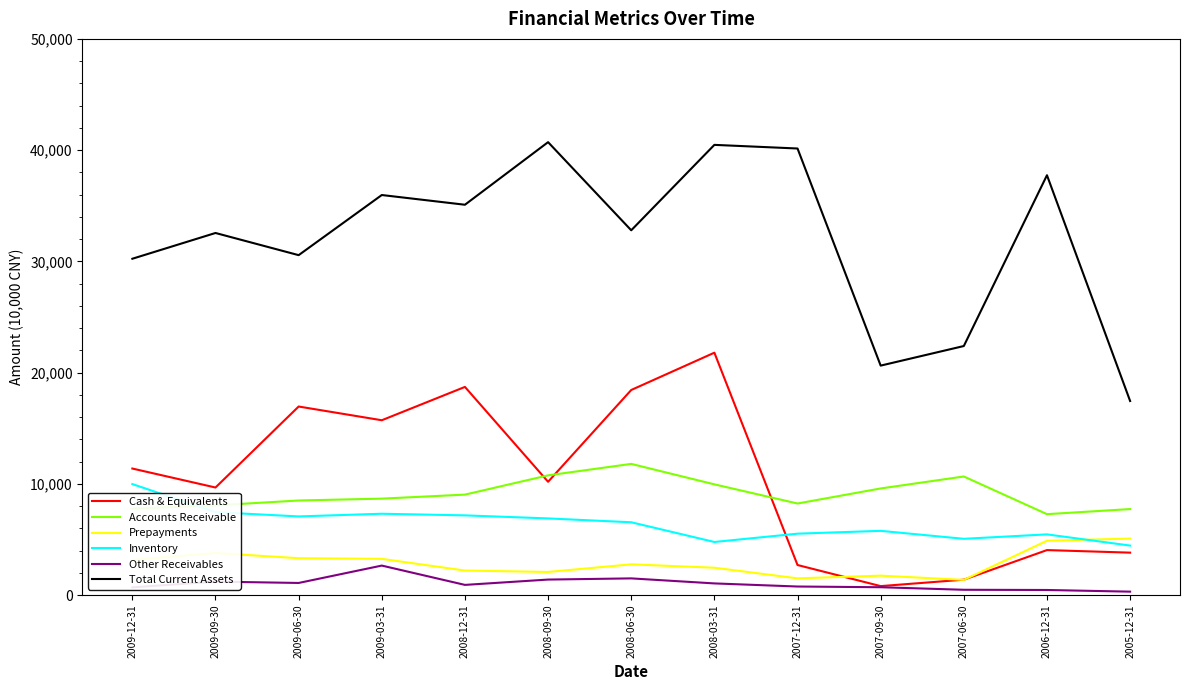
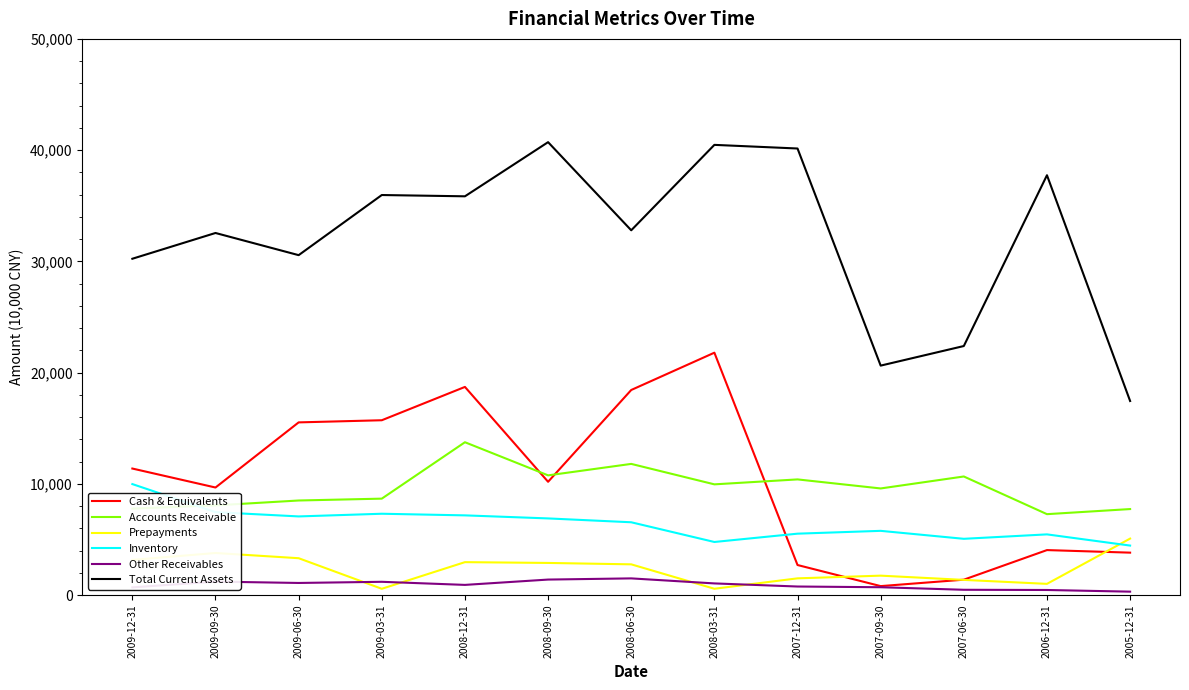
  {
    "Cash & Equivalents": {
      "2009-12-31": "11,400",
      "2009-09-30": "9,700",
-     "2009-06-30": "17,000",
+     "2009-06-30": "15,500",
      "2009-03-31": "15,700",
      "2008-12-31": "18,700",
      "2008-09-30": "10,200",
      "2008-06-30": "18,400",
      "2008-03-31": "21,800",
      "2007-12-31": "2,700",
      "2006-12-31": "4,000",
      "2005-12-31": "3,800"
    },
    "Accounts Receivable": {
      "2009-06-30": "8,500",
      "2009-03-31": "8,700",
-     "2008-12-31": "9,000",
+     "2008-12-31": "13,700",
      "2008-09-30": "10,800",
      "2008-06-30": "11,800",
      "2008-03-31": "10,000",
-     "2007-12-31": "8,200",
+     "2007-12-31": "10,400",
      "2007-09-30": "9,600",
      "2007-06-30": "10,700",
      "2006-12-31": "7,300",
      "2005-12-31": "7,700"
    },
    "Prepayments": {
      "2009-06-30": "3,300",
-     "2009-03-31": "3,300",
-     "2008-12-31": "2,200",
-     "2008-09-30": "2,100",
+     "2009-03-31": "600",
+     "2008-12-31": "3,000",
+     "2008-09-30": "2,900",
      "2008-06-30": "2,800",
-     "2008-03-31": "2,500",
+     "2008-03-31": "600",
      "2007-12-31": "1,500",
      "2007-09-30": "1,700",
-     "2006-12-31": "4,900",
+     "2006-12-31": "1,000",
      "2005-12-31": "5,100"
    },
    "Inventory": {
      "2009-12-31": "10,000",
      "2009-06-30": "7,100",
      "2009-03-31": "7,300",
      "2008-12-31": "7,200",
      "2008-09-30": "6,900",
      "2008-06-30": "6,500",
      "2008-03-31": "4,800",
      "2007-12-31": "5,500",
      "2007-09-30": "5,800",
      "2007-06-30": "5,100",
      "2006-12-31": "5,500",
      "2005-12-31": "4,500"
    },
    "Other Receivables": {
      "2009-06-30": "1,100",
-     "2009-03-31": "2,700",
+     "2009-03-31": "1,200",
      "2008-12-31": "900",
      "2008-09-30": "1,400",
      "2008-06-30": "1,500",
      "2008-03-31": "1,100",
      "2007-12-31": "800",
      "2007-06-30": "500",
      "2006-12-31": "500",
      "2005-12-31": "300"
    },
    "Total Current Assets": {
      "2009-12-31": "30,200",
      "2009-09-30": "32,600",
      "2009-06-30": "30,600",
      "2009-03-31": "36,000",
-     "2008-12-31": "35,100",
+     "2008-12-31": "35,800",
      "2008-09-30": "40,700",
      "2008-06-30": "32,800",
      "2008-03-31": "40,500",
      "2007-12-31": "40,100",
      "2007-09-30": "20,600",
      "2007-06-30": "22,400",
      "2006-12-31": "37,700",
      "2005-12-31": "17,400"
    }
  }
